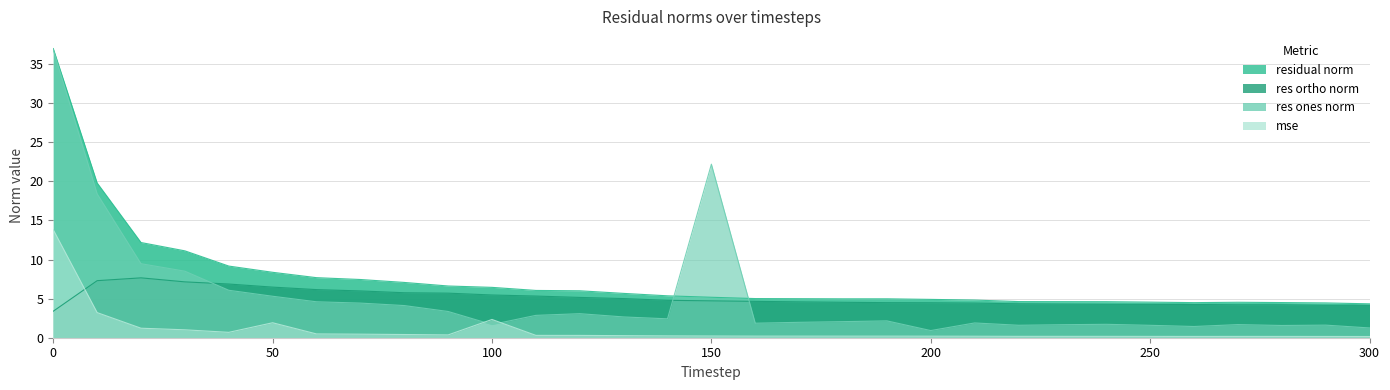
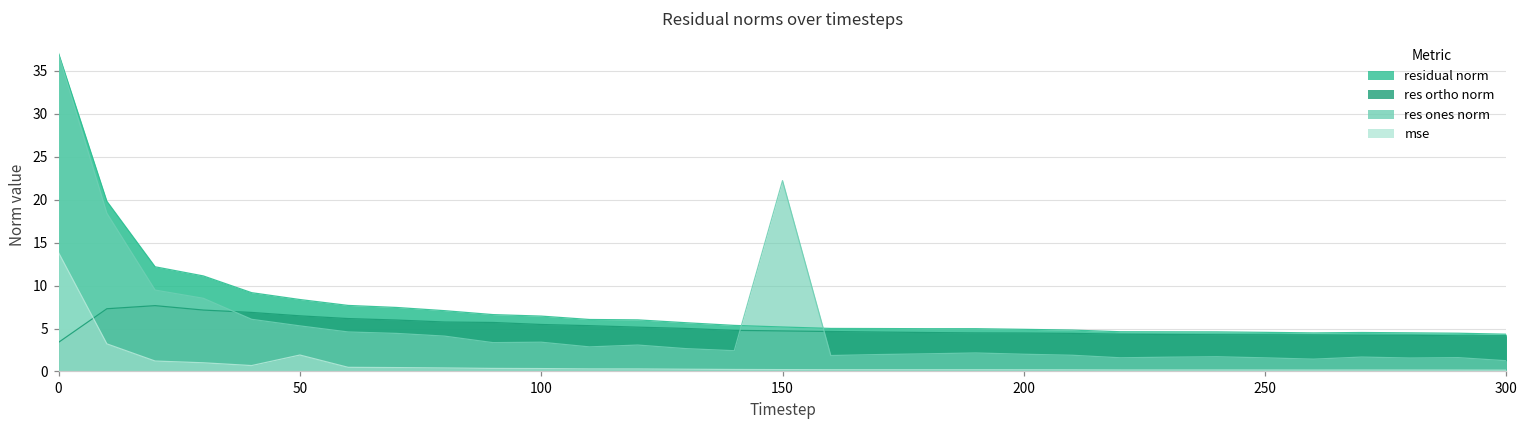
  {
    "res ones norm": {
      "50": 5,
-     "100": 2,
+     "100": 3,
      "150": 22,
-     "200": 1,
+     "200": 2,
      "250": 2,
      "300": 1
    },
    "mse": {
      "0": 14,
      "50": 2,
-     "100": 2,
+     "100": 0,
      "150": 0,
      "200": 0,
      "250": 0,
      "300": 0
    }
  }
